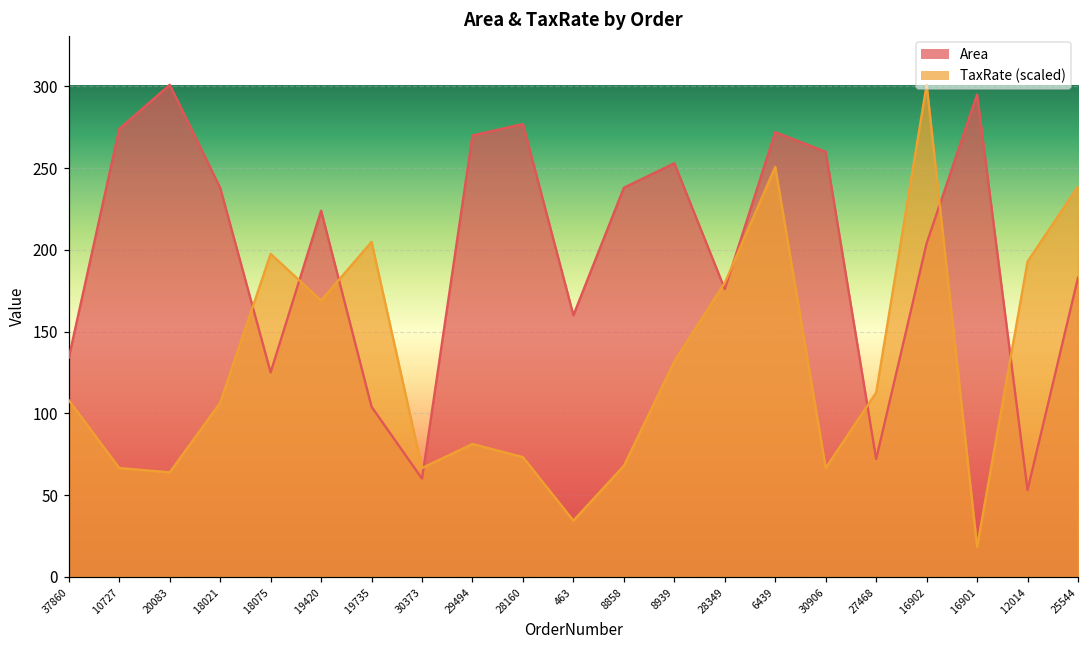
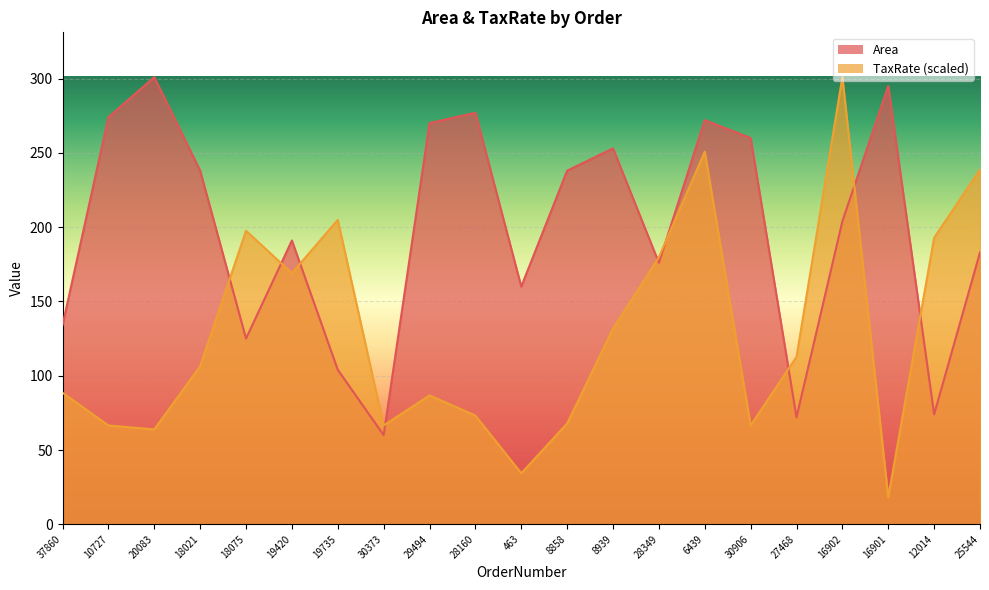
  {
    "Area": {
      "37860": 134,
      "10727": 274,
      "20083": 301,
      "18021": 238,
      "18075": 125,
-     "19420": 224,
+     "19420": 191,
      "19735": 104,
      "30373": 60,
      "29494": 270,
      "28160": 277,
      "463": 160,
      "8858": 238,
      "8939": 253,
      "28349": 176,
      "6439": 272,
      "30906": 260,
      "27468": 72,
      "16902": 204,
      "16901": 295,
-     "12014": 53,
+     "12014": 74,
      "25544": 183
    },
    "TaxRate (scaled)": {
-     "37860": 108,
+     "37860": 89,
      "10727": 67,
      "20083": 64,
      "18021": 106,
      "18075": 198,
      "19420": 169,
      "19735": 205,
      "30373": 67,
-     "29494": 81,
+     "29494": 87,
      "28160": 73,
      "463": 34,
      "8858": 68,
      "8939": 132,
      "28349": 180,
      "6439": 251,
      "30906": 67,
      "27468": 113,
      "16901": 18,
      "12014": 193,
      "25544": 239
    }
  }
